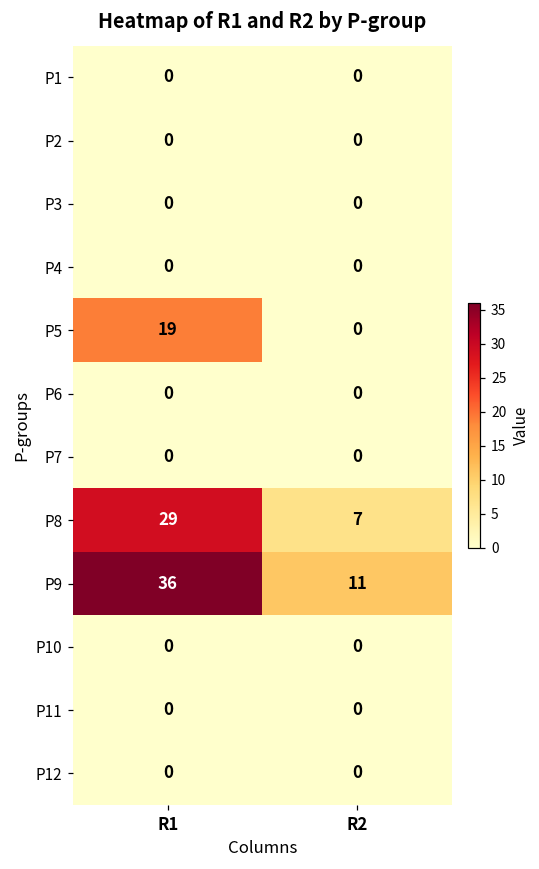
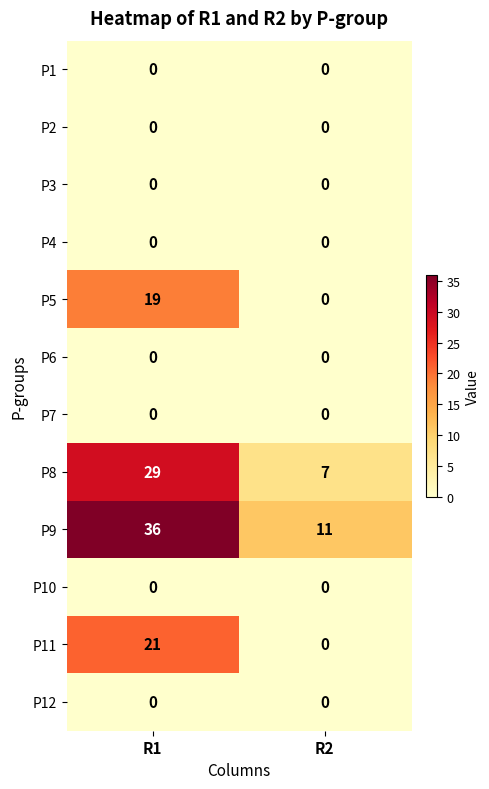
  {
    "P1": {
      "R1": 0,
      "R2": 0
    },
    "P2": {
      "R1": 0,
      "R2": 0
    },
    "P3": {
      "R1": 0,
      "R2": 0
    },
    "P4": {
      "R1": 0,
      "R2": 0
    },
    "P5": {
      "R1": 19,
      "R2": 0
    },
    "P6": {
      "R1": 0,
      "R2": 0
    },
    "P7": {
      "R1": 0,
      "R2": 0
    },
    "P8": {
      "R1": 29,
      "R2": 7
    },
    "P9": {
      "R1": 36,
      "R2": 11
    },
    "P10": {
      "R1": 0,
      "R2": 0
    },
    "P11": {
-     "R1": 0,
+     "R1": 21,
      "R2": 0
    },
    "P12": {
      "R1": 0,
      "R2": 0
    }
  }
